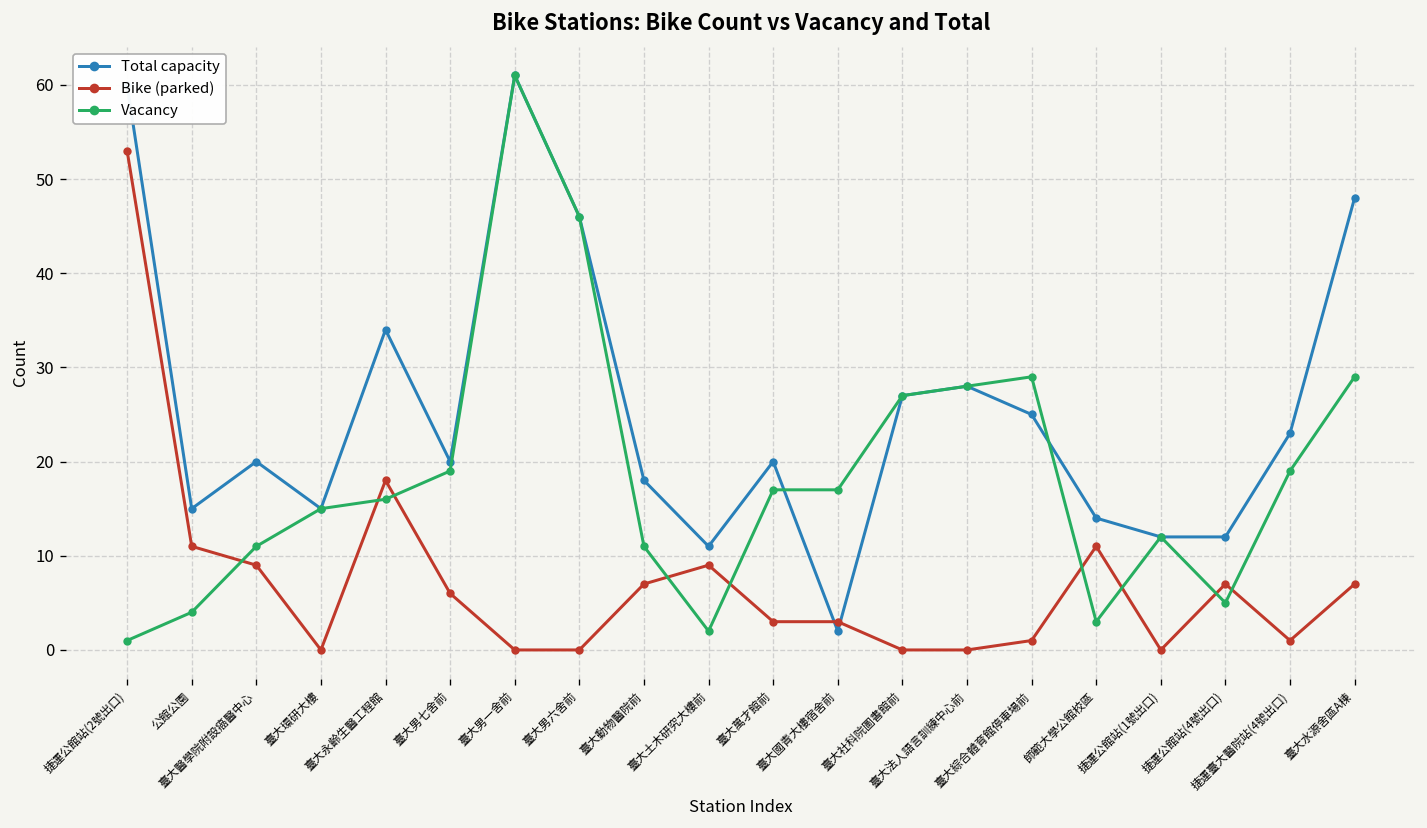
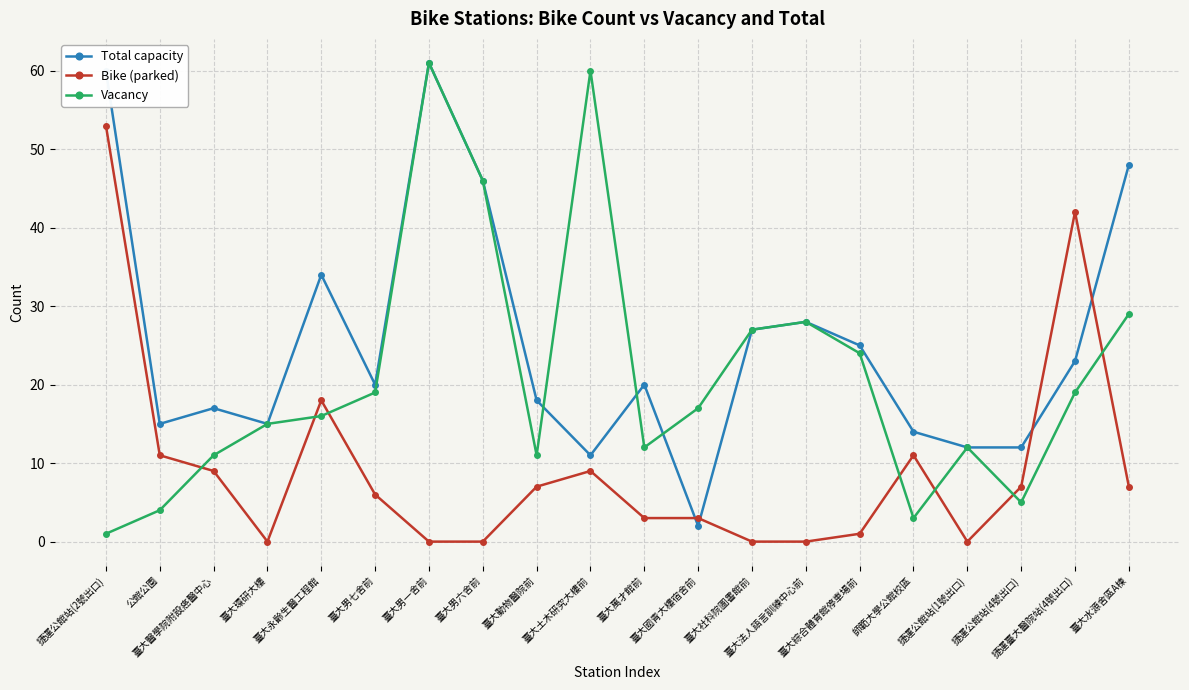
  {
    "Total capacity": {
      "公館公園": 15,
-     "臺大醫學院附設癌醫中心": 20,
+     "臺大醫學院附設癌醫中心": 17,
      "臺大永齡生醫工程館": 34,
      "臺大男七舍前": 20,
      "臺大動物醫院前": 18,
      "臺大土木研究大樓前": 11,
      "臺大萬才館前": 20,
      "臺大國青大樓宿舍前": 2,
      "臺大綜合體育館停車場前": 25,
      "師範大學公館校區": 14,
      "捷運公館站(4號出口)": 12,
      "捷運臺大醫院站(4號出口)": 23,
      "臺大水源舍區A棟": 48
    },
    "Bike (parked)": {
      "捷運公館站(2號出口)": 53,
      "公館公園": 11,
      "臺大醫學院附設癌醫中心": 9,
      "臺大環研大樓": 0,
      "臺大永齡生醫工程館": 18,
      "臺大男七舍前": 6,
      "臺大男一舍前": 0,
      "臺大男六舍前": 0,
      "臺大動物醫院前": 7,
      "臺大土木研究大樓前": 9,
      "臺大萬才館前": 3,
      "臺大國青大樓宿舍前": 3,
      "臺大社科院圖書館前": 0,
      "臺大法人語言訓練中心前": 0,
      "臺大綜合體育館停車場前": 1,
      "師範大學公館校區": 11,
      "捷運公館站(1號出口)": 0,
      "捷運公館站(4號出口)": 7,
-     "捷運臺大醫院站(4號出口)": 1,
+     "捷運臺大醫院站(4號出口)": 42,
      "臺大水源舍區A棟": 7
    },
    "Vacancy": {
      "捷運公館站(2號出口)": 1,
      "公館公園": 4,
      "臺大醫學院附設癌醫中心": 11,
      "臺大永齡生醫工程館": 16,
      "臺大男七舍前": 19,
      "臺大動物醫院前": 11,
-     "臺大土木研究大樓前": 2,
-     "臺大萬才館前": 17,
+     "臺大土木研究大樓前": 60,
+     "臺大萬才館前": 12,
      "臺大國青大樓宿舍前": 17,
-     "臺大綜合體育館停車場前": 29,
+     "臺大綜合體育館停車場前": 24,
      "師範大學公館校區": 3,
      "捷運公館站(4號出口)": 5,
      "捷運臺大醫院站(4號出口)": 19,
      "臺大水源舍區A棟": 29
    }
  }
